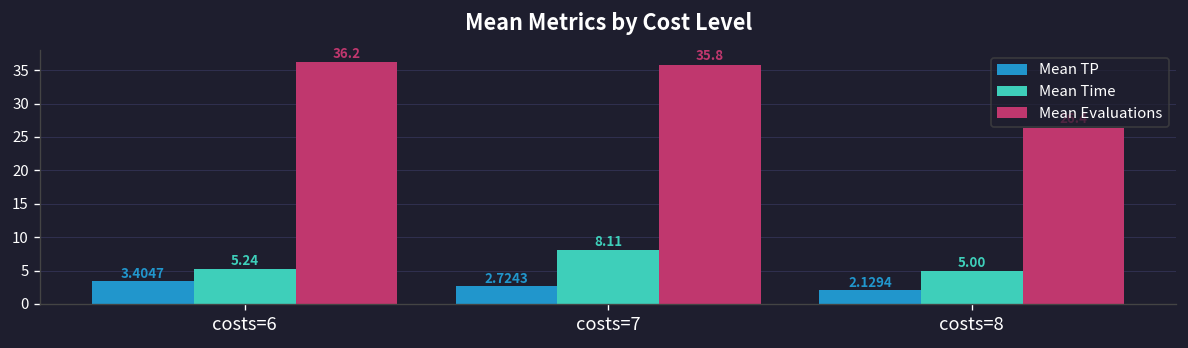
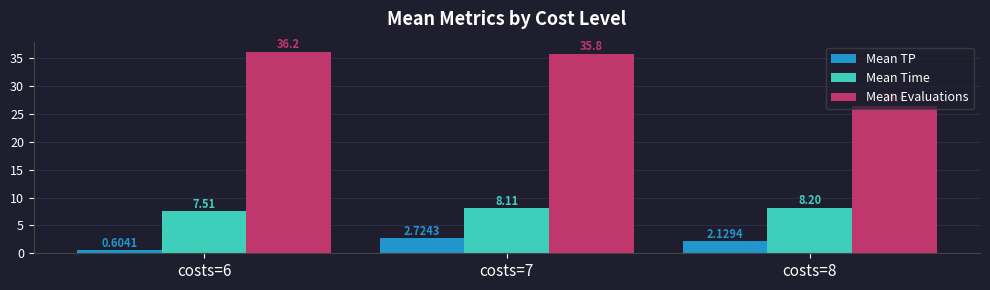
  {
    "Mean TP": {
-     "costs=6": 3.4047,
+     "costs=6": 0.6041,
      "costs=7": 2.7243,
      "costs=8": 2.1294
    },
    "Mean Time": {
-     "costs=6": 5.24,
+     "costs=6": 7.51,
      "costs=7": 8.11,
-     "costs=8": 5.00
+     "costs=8": 8.20
    },
    "Mean Evaluations": {
      "costs=6": 36.2,
      "costs=7": 35.8
    }
  }
